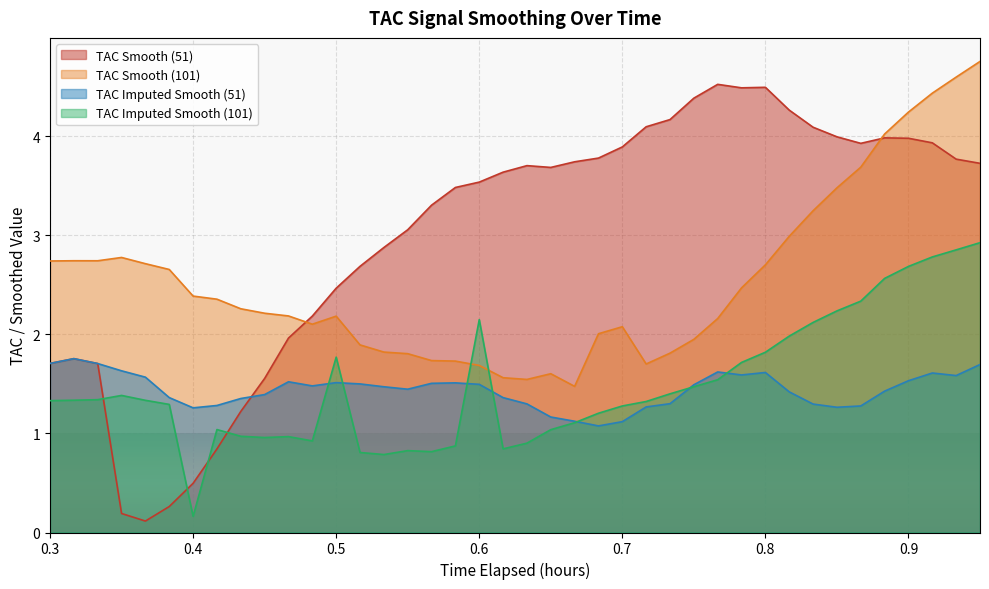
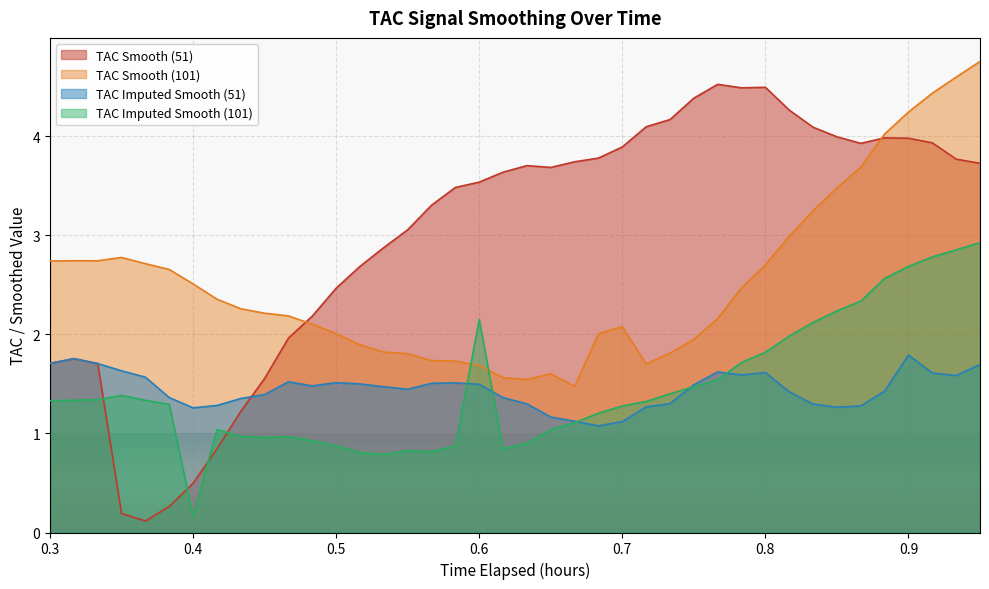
  {
    "TAC Smooth (51)": {
      "0.4": 0.5,
      "0.5": 2.5,
      "0.6": 3.5,
      "0.7": 3.9,
      "0.8": 4.5,
      "0.9": 4.0
    },
    "TAC Smooth (101)": {
      "0.3": 2.7,
-     "0.4": 2.4,
-     "0.5": 2.2,
+     "0.4": 2.5,
+     "0.5": 2.0,
      "0.6": 1.7,
      "0.7": 2.1,
      "0.8": 2.7,
      "0.9": 4.2
    },
    "TAC Imputed Smooth (51)": {
      "0.4": 1.3,
      "0.5": 1.5,
      "0.6": 1.5,
      "0.7": 1.1,
      "0.8": 1.6,
-     "0.9": 1.5
+     "0.9": 1.8
    },
    "TAC Imputed Smooth (101)": {
      "0.3": 1.3,
      "0.4": 0.2,
-     "0.5": 1.8,
+     "0.5": 0.9,
      "0.6": 2.2,
      "0.7": 1.3,
      "0.8": 1.8,
      "0.9": 2.7
    }
  }
